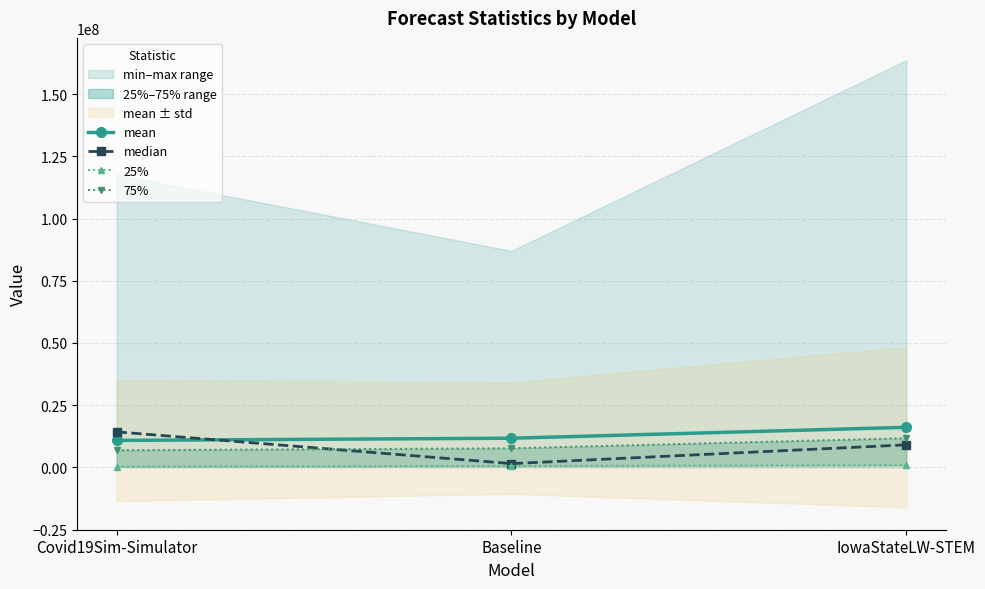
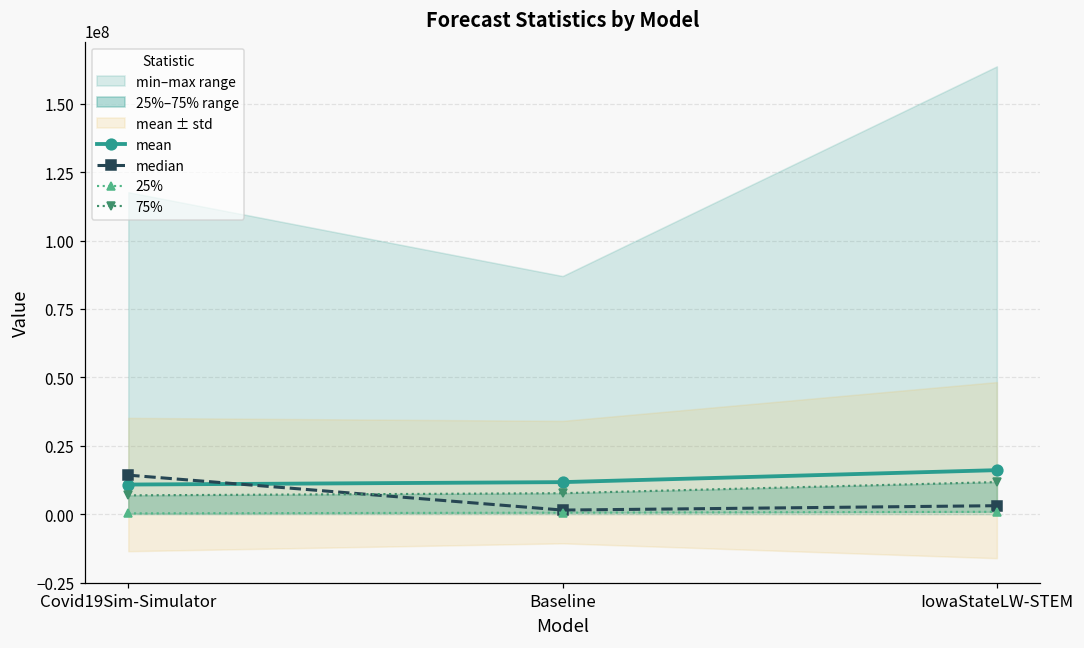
  {
    "median": {
      "Covid19Sim-Simulator": 14000000,
-     "IowaStateLW-STEM": 9000000
+     "IowaStateLW-STEM": 3000000
    }
  }
